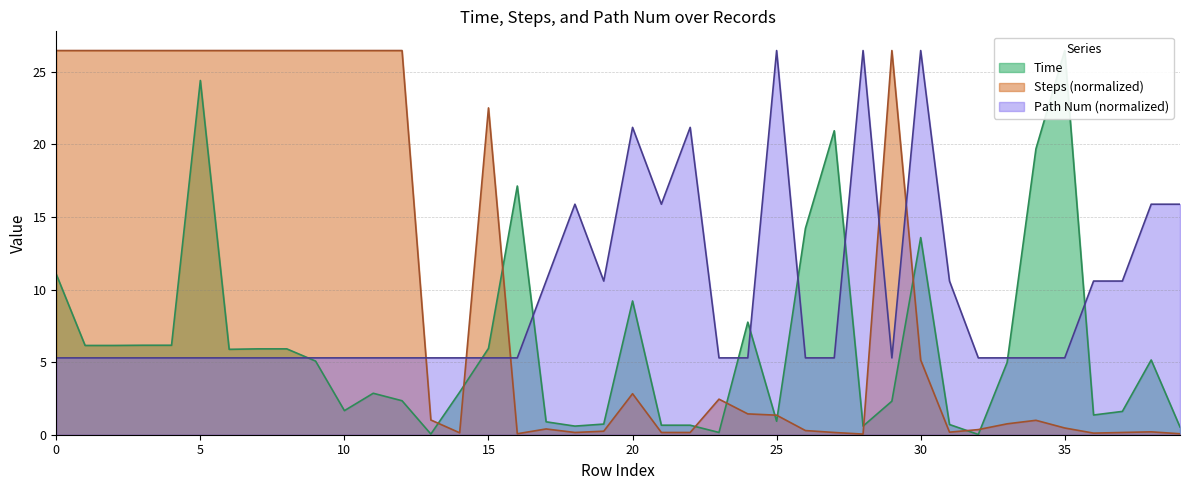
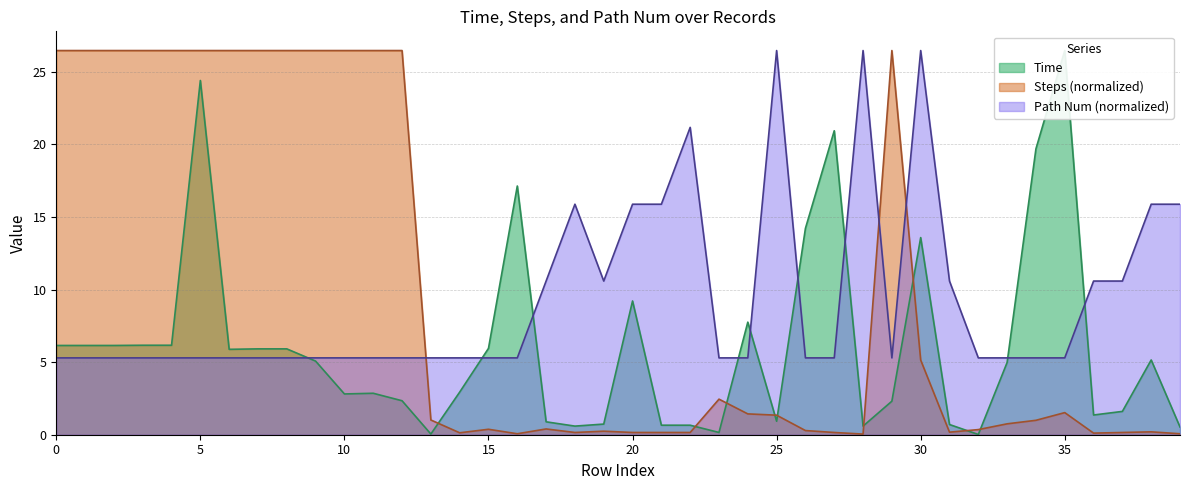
  {
    "Time": {
-     "0": 11.1,
+     "0": 6.1,
      "5": 24.4,
-     "10": 1.7,
+     "10": 2.8,
      "15": 5.9,
      "20": 9.2,
      "25": 0.9,
      "30": 13.6
    },
    "Steps (normalized)": {
      "0": 26.5,
      "5": 26.5,
      "10": 26.5,
-     "15": 22.5,
-     "20": 2.8,
+     "15": 0.4,
+     "20": 0.2,
      "25": 1.3,
      "30": 5.1,
-     "35": 0.5
+     "35": 1.5
    },
    "Path Num (normalized)": {
      "0": 5.3,
      "5": 5.3,
      "10": 5.3,
      "15": 5.3,
-     "20": 21.2,
+     "20": 15.9,
      "25": 26.5,
      "30": 26.5,
      "35": 5.3
    }
  }
